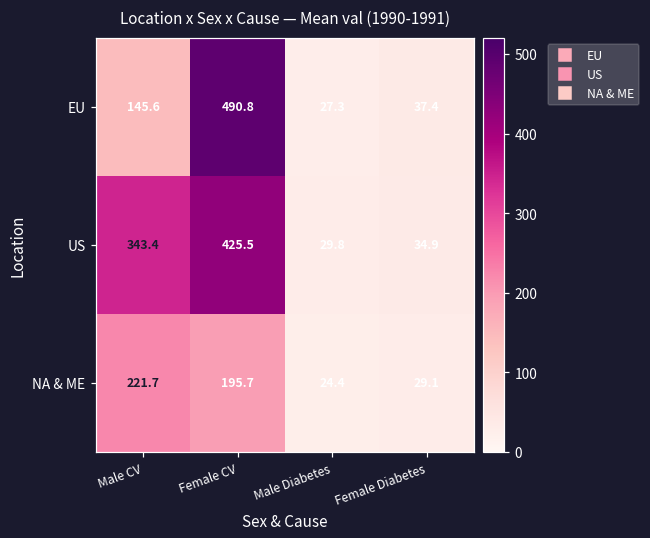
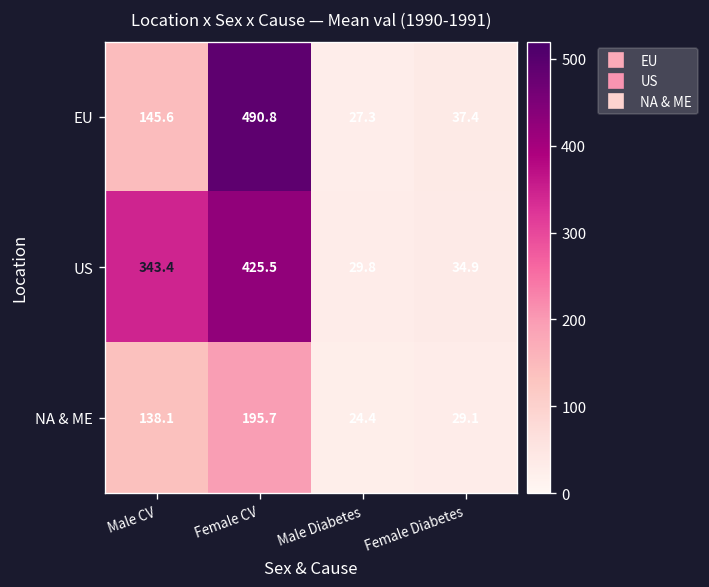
  {
    "EU": {
      "Male CV": 145.6,
      "Female CV": 490.8
    },
    "US": {
      "Male CV": 343.4,
      "Female CV": 425.5
    },
    "NA & ME": {
-     "Male CV": 221.7,
+     "Male CV": 138.1,
      "Female CV": 195.7
    }
  }
